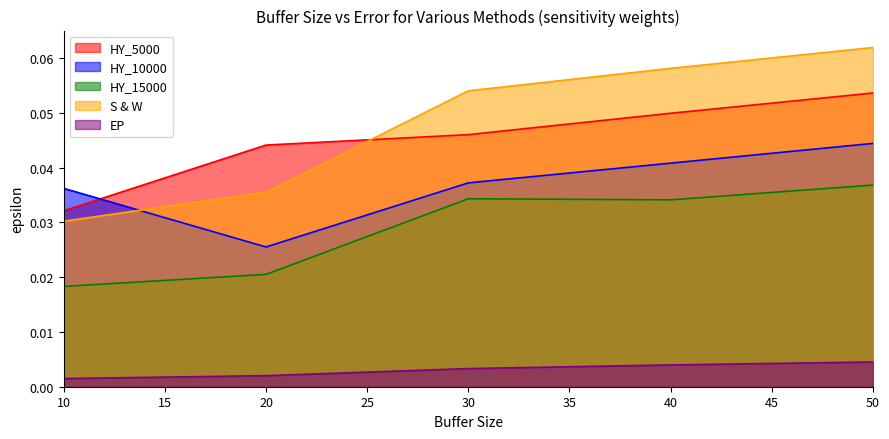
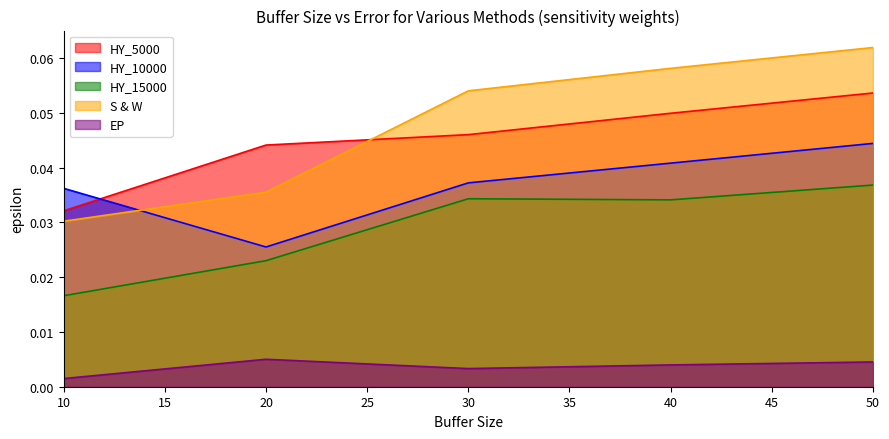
  {
    "HY_5000": {
      "10": 0.032,
      "20": 0.044,
      "30": 0.046,
      "40": 0.050,
      "50": 0.054
    },
    "HY_10000": {
      "10": 0.036,
      "20": 0.026,
      "30": 0.037,
      "40": 0.041,
      "50": 0.044
    },
    "HY_15000": {
-     "10": 0.018,
-     "20": 0.021,
+     "10": 0.017,
+     "20": 0.023,
      "30": 0.034,
      "40": 0.034,
      "50": 0.037
    },
    "S & W": {
      "10": 0.030,
      "20": 0.036,
      "30": 0.054,
      "40": 0.058,
      "50": 0.062
    },
    "EP": {
      "10": 0.001,
-     "20": 0.002,
+     "20": 0.005,
      "30": 0.003,
      "40": 0.004,
      "50": 0.005
    }
  }
